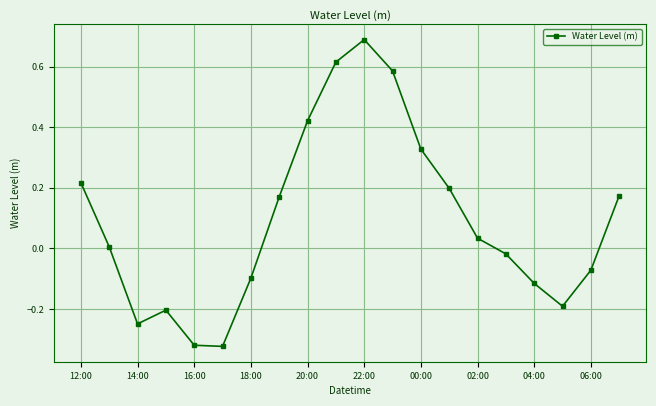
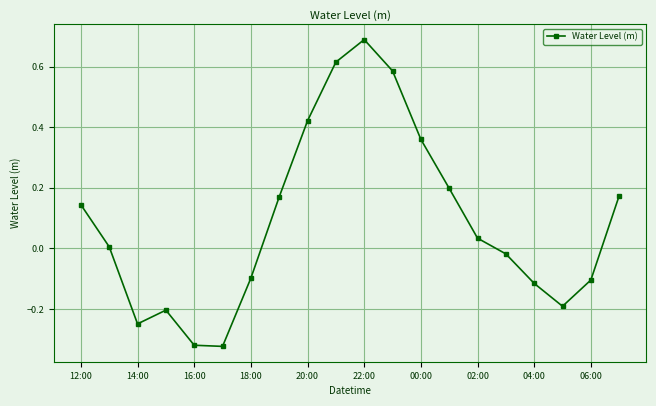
  {
-   "12:00": 0.22,
+   "12:00": 0.14,
    "14:00": -0.25,
    "16:00": -0.32,
    "18:00": -0.10,
    "20:00": 0.42,
    "22:00": 0.69,
-   "00:00": 0.33,
+   "00:00": 0.36,
    "02:00": 0.03,
    "04:00": -0.12,
-   "06:00": -0.07
+   "06:00": -0.10
  }
